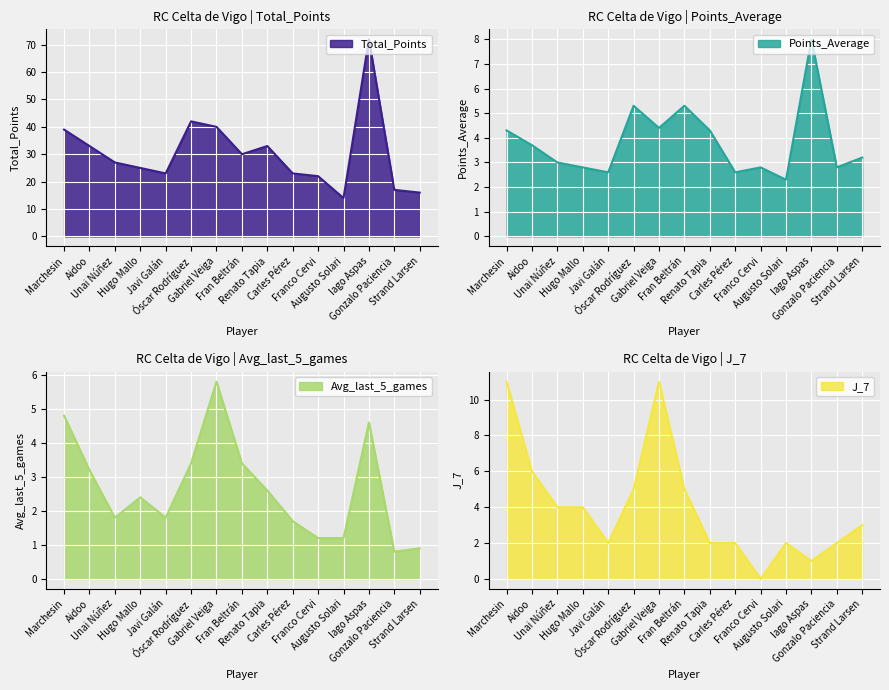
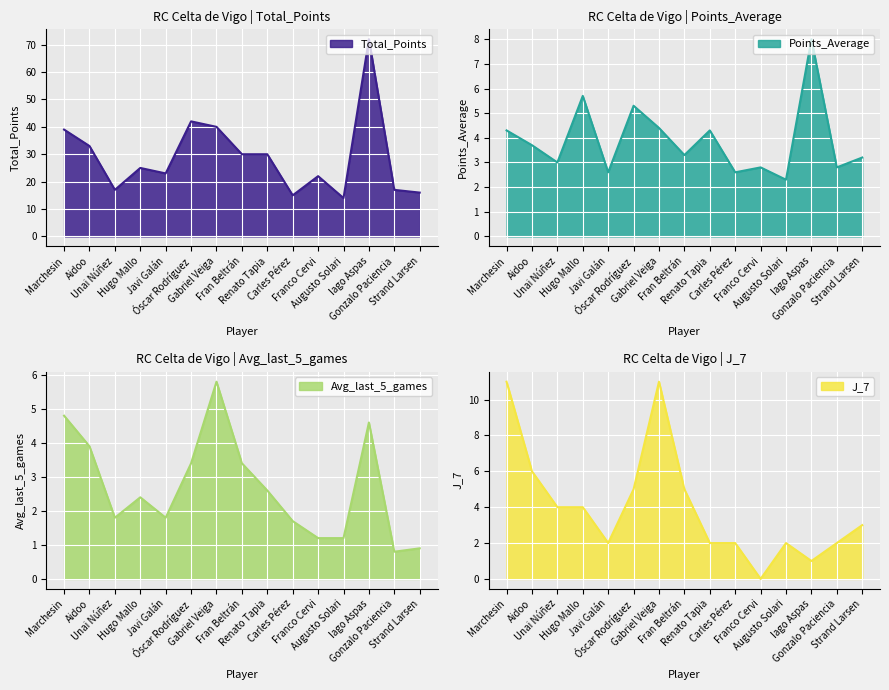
  {
    "RC Celta de Vigo | Total_Points": {
      "Marchesin": 39,
      "Aidoo": 33,
-     "Unai Núñez": 27,
+     "Unai Núñez": 17,
      "Hugo Mallo": 25,
      "Javi Galán": 23,
      "Óscar Rodríguez": 42,
      "Gabriel Veiga": 40,
      "Fran Beltrán": 30,
-     "Renato Tapia": 33,
-     "Carles Pérez": 23,
+     "Renato Tapia": 30,
+     "Carles Pérez": 15,
      "Franco Cervi": 22,
      "Augusto Solari": 14,
      "Gonzalo Paciencia": 17,
      "Strand Larsen": 16
    },
    "RC Celta de Vigo | Points_Average": {
      "Marchesin": 4.3,
      "Aidoo": 3.7,
      "Unai Núñez": 3.0,
-     "Hugo Mallo": 2.8,
+     "Hugo Mallo": 5.7,
      "Javi Galán": 2.6,
      "Óscar Rodríguez": 5.3,
      "Gabriel Veiga": 4.4,
-     "Fran Beltrán": 5.3,
+     "Fran Beltrán": 3.3,
      "Renato Tapia": 4.3,
      "Carles Pérez": 2.6,
      "Franco Cervi": 2.8,
      "Augusto Solari": 2.3,
      "Gonzalo Paciencia": 2.8,
      "Strand Larsen": 3.2
    },
    "RC Celta de Vigo | Avg_last_5_games": {
      "Marchesin": 4.8,
-     "Aidoo": 3.2,
+     "Aidoo": 3.9,
      "Unai Núñez": 1.8,
      "Hugo Mallo": 2.4,
      "Javi Galán": 1.8,
      "Óscar Rodríguez": 3.4,
      "Gabriel Veiga": 5.8,
      "Fran Beltrán": 3.4,
      "Renato Tapia": 2.6,
      "Carles Pérez": 1.7,
      "Franco Cervi": 1.2,
      "Augusto Solari": 1.2,
      "Iago Aspas": 4.6,
      "Gonzalo Paciencia": 0.8,
      "Strand Larsen": 0.9
    },
    "RC Celta de Vigo | J_7": {
      "Marchesin": 11.0,
      "Aidoo": 6.0,
      "Unai Núñez": 4.0,
      "Hugo Mallo": 4.0,
      "Javi Galán": 2.0,
      "Óscar Rodríguez": 5.0,
      "Gabriel Veiga": 11.0,
      "Fran Beltrán": 5.0,
      "Renato Tapia": 2.0,
      "Carles Pérez": 2.0,
      "Franco Cervi": 0.0,
      "Augusto Solari": 2.0,
      "Iago Aspas": 1.0,
      "Gonzalo Paciencia": 2.0,
      "Strand Larsen": 3.0
    }
  }
